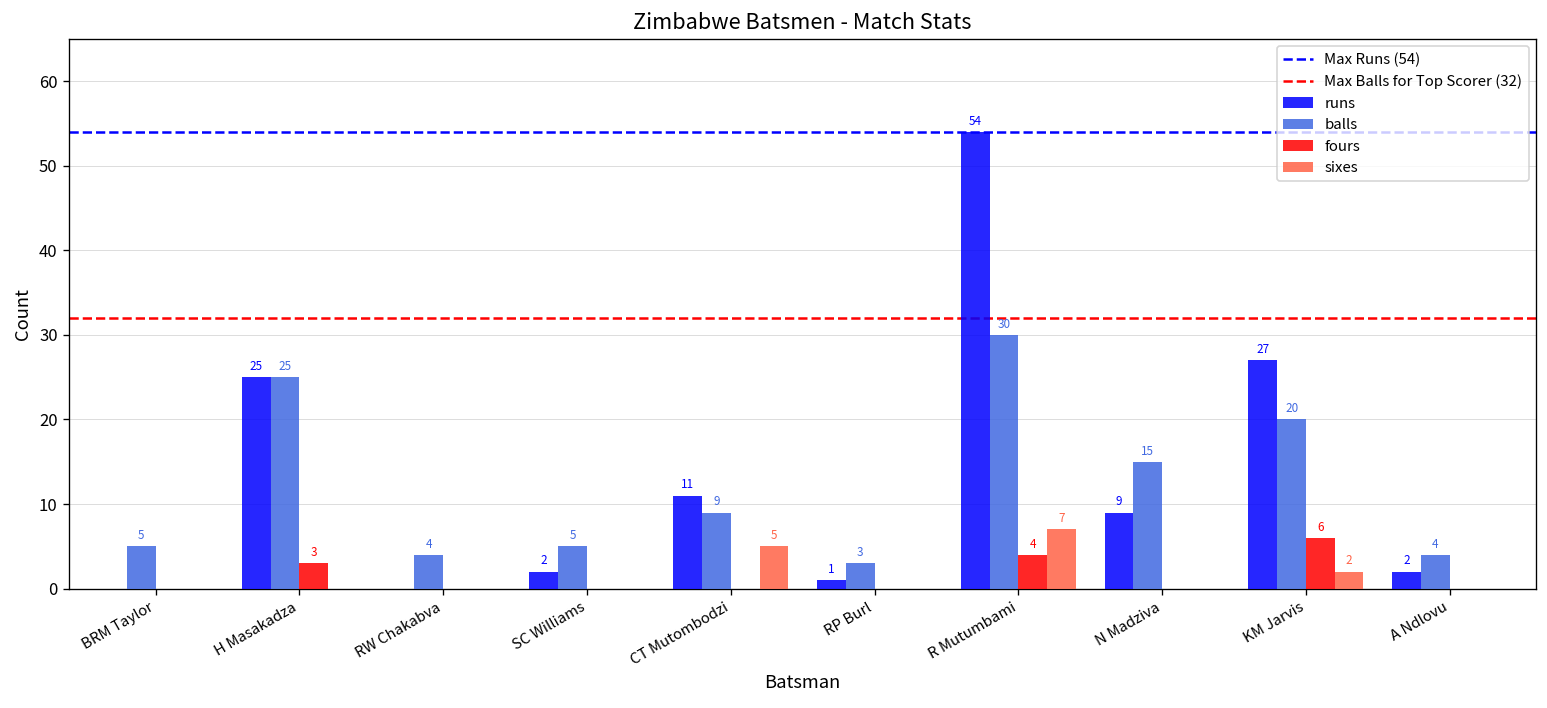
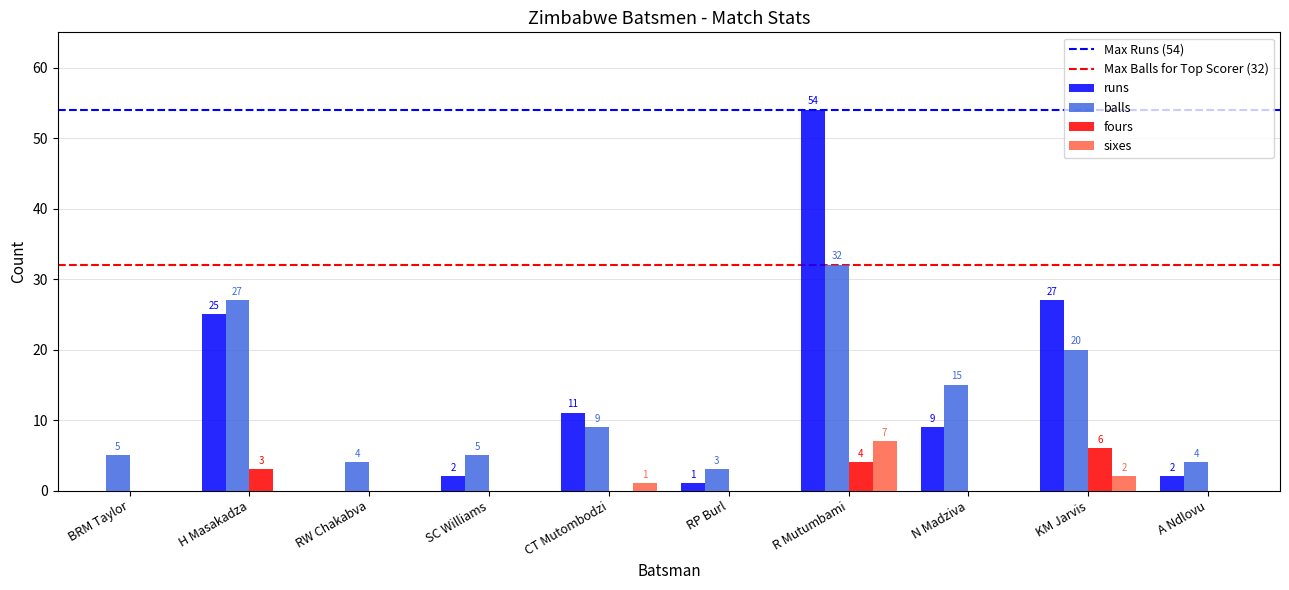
  {
    "runs": {
      "H Masakadza": 25,
      "SC Williams": 2,
      "CT Mutombodzi": 11,
      "RP Burl": 1,
      "R Mutumbami": 54,
      "N Madziva": 9,
      "KM Jarvis": 27,
      "A Ndlovu": 2
    },
    "balls": {
      "BRM Taylor": 5,
-     "H Masakadza": 25,
+     "H Masakadza": 27,
      "RW Chakabva": 4,
      "SC Williams": 5,
      "CT Mutombodzi": 9,
      "RP Burl": 3,
-     "R Mutumbami": 30,
+     "R Mutumbami": 32,
      "N Madziva": 15,
      "KM Jarvis": 20,
      "A Ndlovu": 4
    },
    "fours": {
      "H Masakadza": 3,
      "R Mutumbami": 4,
      "KM Jarvis": 6
    },
    "sixes": {
-     "CT Mutombodzi": 5,
+     "CT Mutombodzi": 1,
      "R Mutumbami": 7,
      "KM Jarvis": 2
    }
  }
